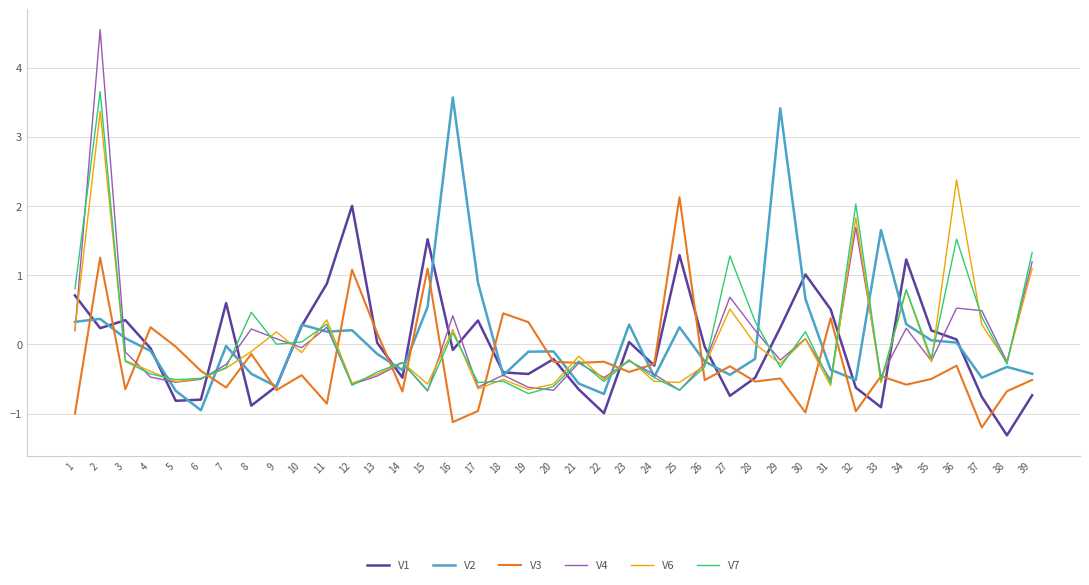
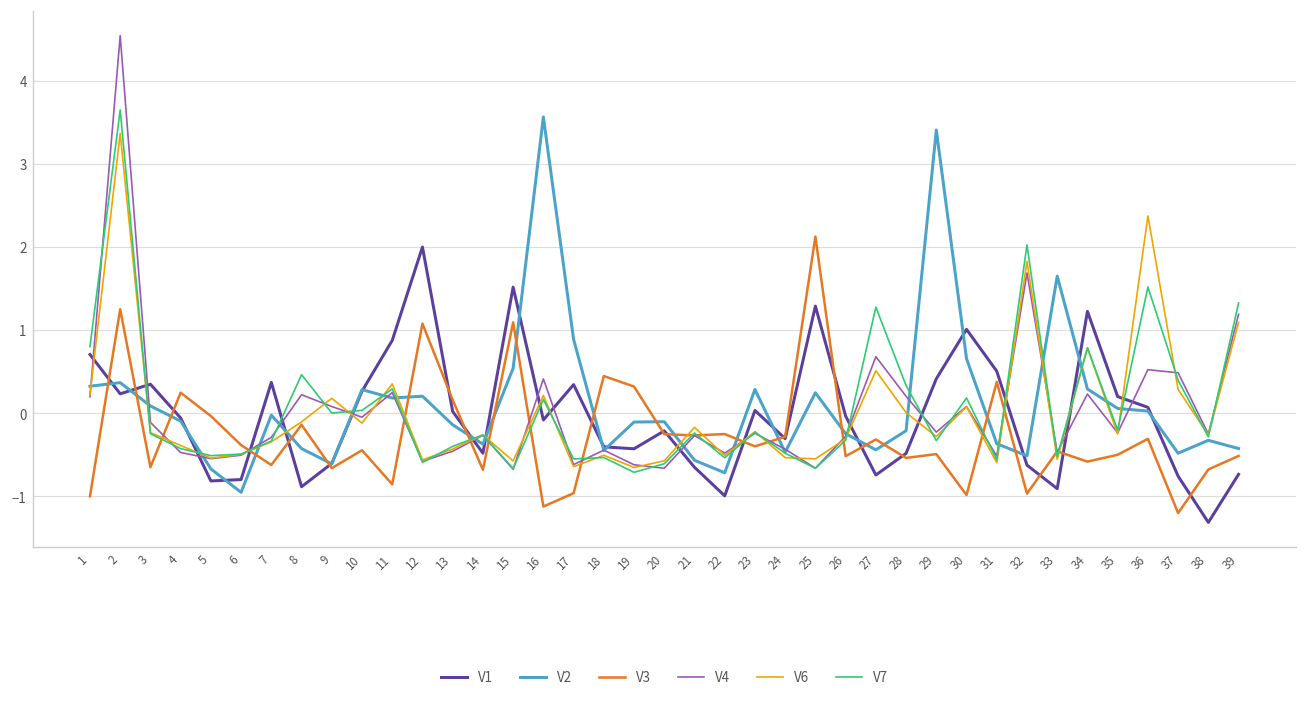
  {
    "V1": {
      "1": 0.7,
      "2": 0.2,
      "3": 0.4,
      "4": -0.1,
      "5": -0.8,
      "6": -0.8,
-     "7": 0.6,
+     "7": 0.4,
      "8": -0.9,
      "11": 0.9,
      "12": 2.0,
      "13": 0.0,
      "14": -0.5,
      "15": 1.5,
      "16": -0.1,
      "17": 0.3,
      "18": -0.4,
      "19": -0.4,
      "20": -0.2,
      "21": -0.6,
      "22": -1.0,
      "23": 0.0,
      "25": 1.3,
      "26": 0.0,
      "27": -0.7,
      "28": -0.5,
-     "29": 0.2,
+     "29": 0.4,
      "30": 1.0,
      "31": 0.5,
      "32": -0.6,
      "33": -0.9,
      "34": 1.2,
      "35": 0.2,
      "36": 0.1,
      "37": -0.8,
      "38": -1.3,
      "39": -0.7
    },
    "V2": {
      "1": 0.3,
      "2": 0.4,
      "3": 0.1,
      "4": -0.1,
      "5": -0.7,
      "6": -1.0,
      "7": 0.0,
      "8": -0.4,
      "11": 0.2,
      "12": 0.2,
      "13": -0.1,
      "14": -0.4,
      "15": 0.5,
      "16": 3.6,
      "17": 0.9,
      "19": -0.1,
      "20": -0.1,
      "21": -0.6,
      "22": -0.7,
      "23": 0.3,
      "25": 0.2,
      "27": -0.4,
      "28": -0.2,
      "29": 3.4,
      "30": 0.7,
      "31": -0.4,
      "32": -0.5,
      "33": 1.7,
      "34": 0.3,
      "35": 0.1,
      "36": 0.0,
      "37": -0.5,
      "38": -0.3,
      "39": -0.4
    },
    "V4": {
      "2": 4.5,
      "3": -0.1,
      "4": -0.5,
      "7": -0.3,
      "8": 0.2,
      "9": 0.1,
      "10": 0.0,
      "11": 0.2,
      "16": 0.4,
      "20": -0.7,
      "27": 0.7,
      "28": 0.2,
      "29": -0.2,
      "31": -0.5,
      "32": 1.7,
      "34": 0.2,
      "36": 0.5,
      "37": 0.5,
      "39": 1.2
    },
    "V7": {
      "1": 0.8,
      "2": 3.7,
      "8": 0.5,
      "9": 0.0,
      "10": 0.0,
      "11": 0.3,
      "16": 0.2,
      "17": -0.5,
      "19": -0.7,
      "27": 1.3,
      "28": 0.3,
      "29": -0.3,
      "30": 0.2,
      "32": 2.0,
      "36": 1.5,
      "37": 0.4,
      "39": 1.3
    }
  }
